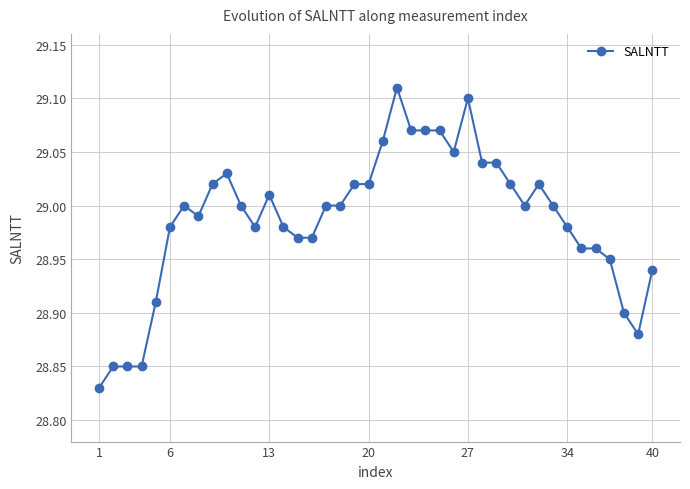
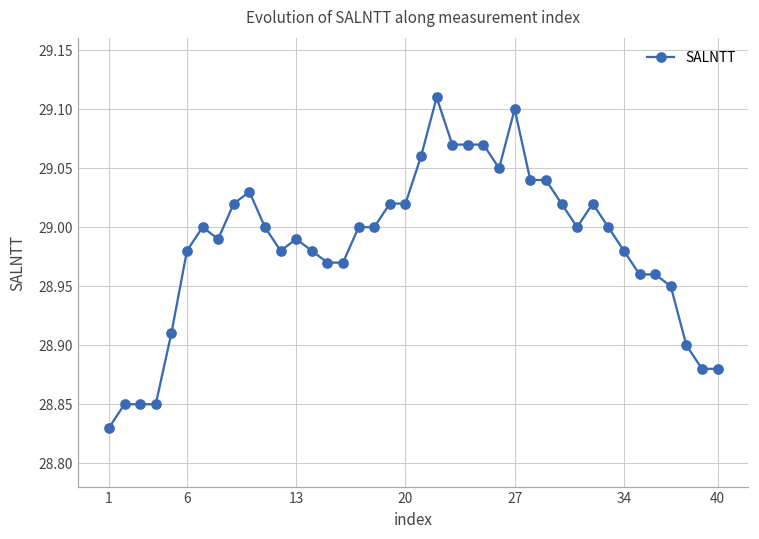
  {
    "1": 28.83,
    "6": 28.98,
-   "13": 29.01,
+   "13": 28.99,
    "20": 29.02,
    "27": 29.10,
    "34": 28.98,
-   "40": 28.94
+   "40": 28.88
  }
